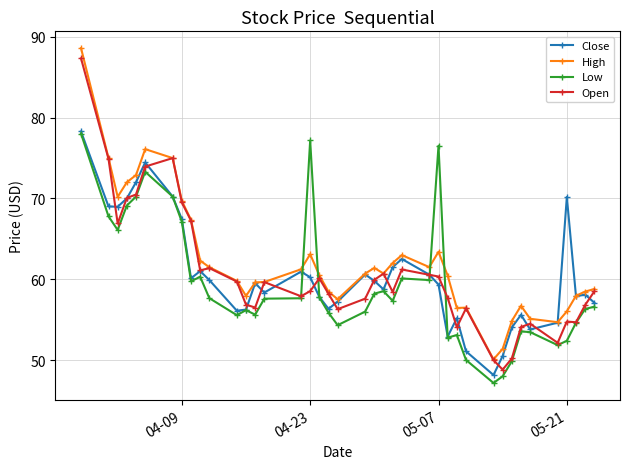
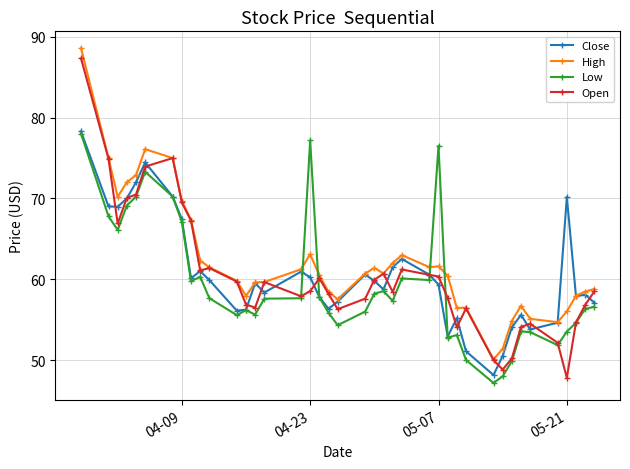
  {
    "Close": {
      "04-09": 67,
      "04-23": 60,
      "05-07": 59,
      "05-21": 70
    },
    "High": {
      "04-23": 63,
-     "05-07": 63,
+     "05-07": 62,
      "05-21": 56
    },
    "Low": {
      "04-09": 67,
      "04-23": 77,
      "05-07": 77,
-     "05-21": 52
+     "05-21": 54
    },
    "Open": {
      "04-23": 59,
      "05-07": 60,
-     "05-21": 55
+     "05-21": 48
    }
  }
